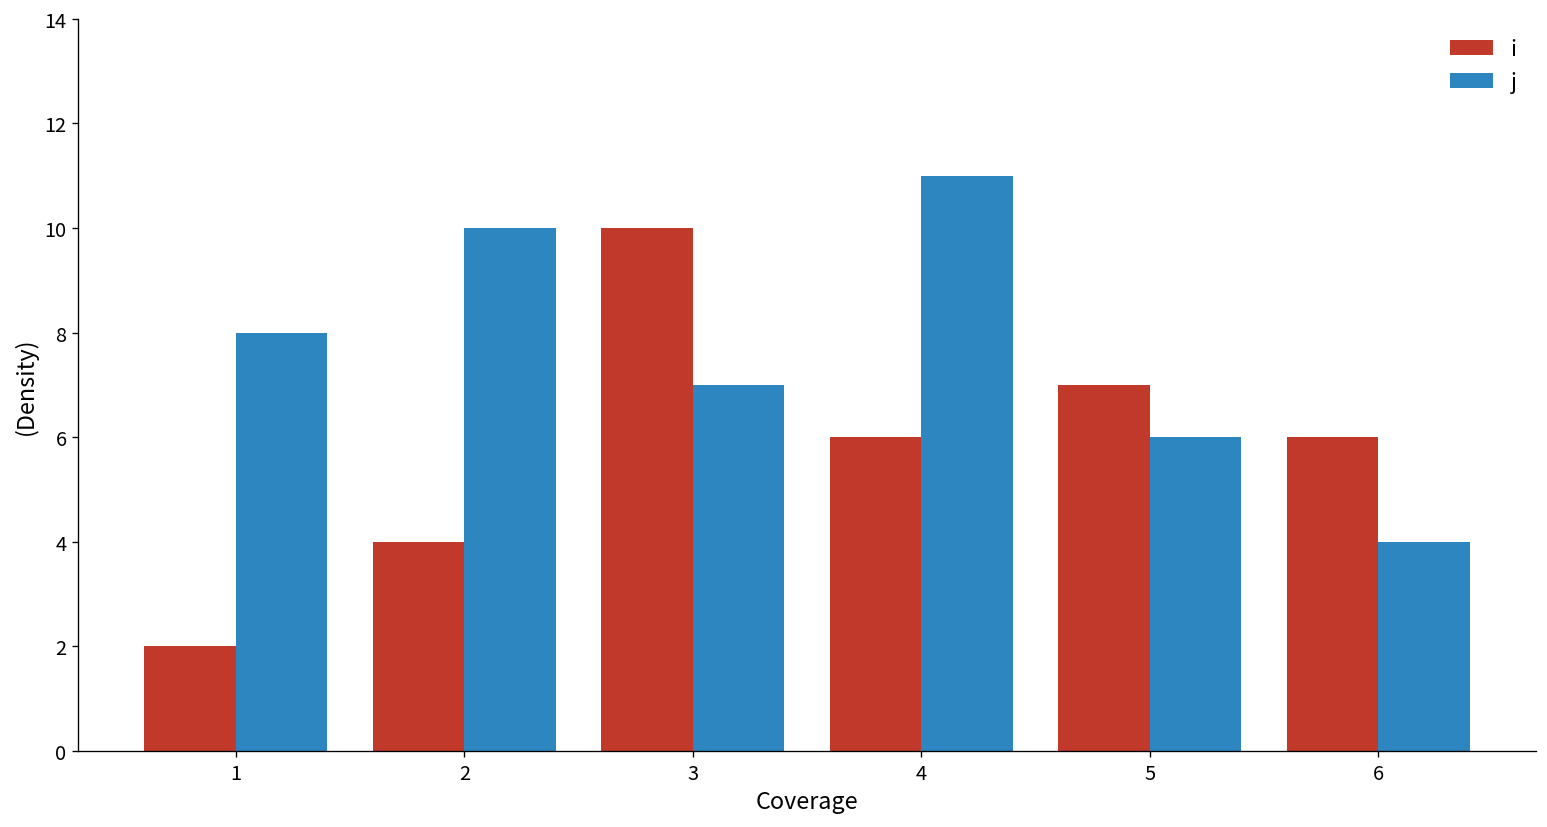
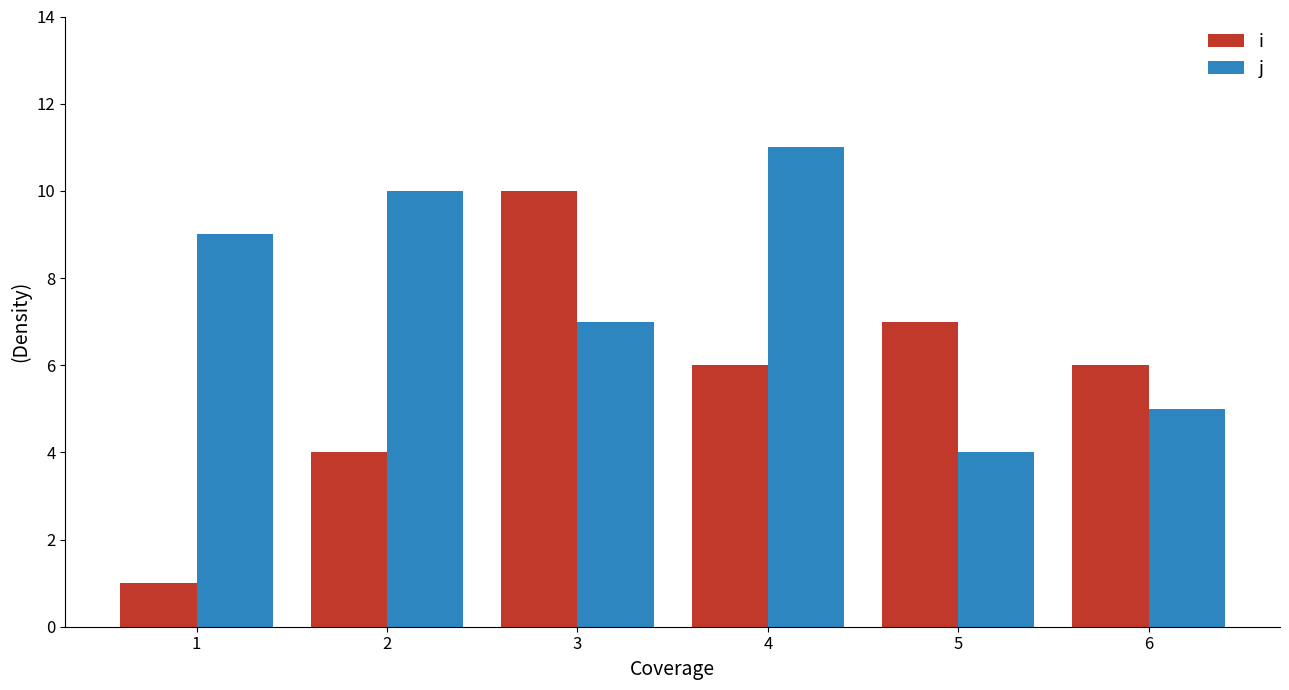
  {
    "i": {
-     "1": 2,
+     "1": 1,
      "2": 4,
      "3": 10,
      "4": 6,
      "5": 7,
      "6": 6
    },
    "j": {
-     "1": 8,
+     "1": 9,
      "2": 10,
      "3": 7,
      "4": 11,
-     "5": 6,
-     "6": 4
+     "5": 4,
+     "6": 5
    }
  }
